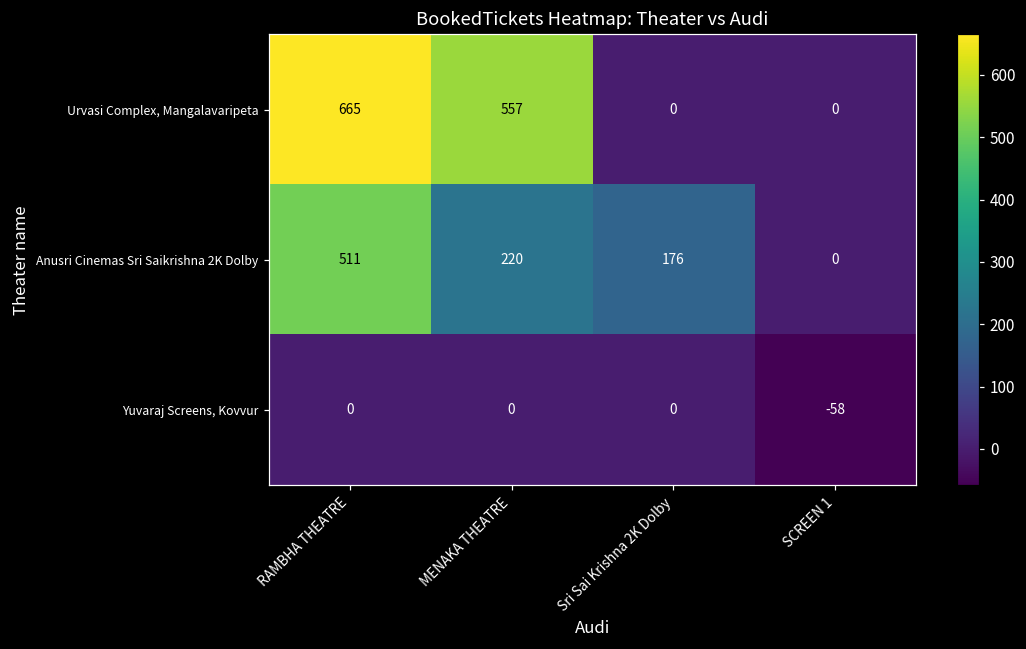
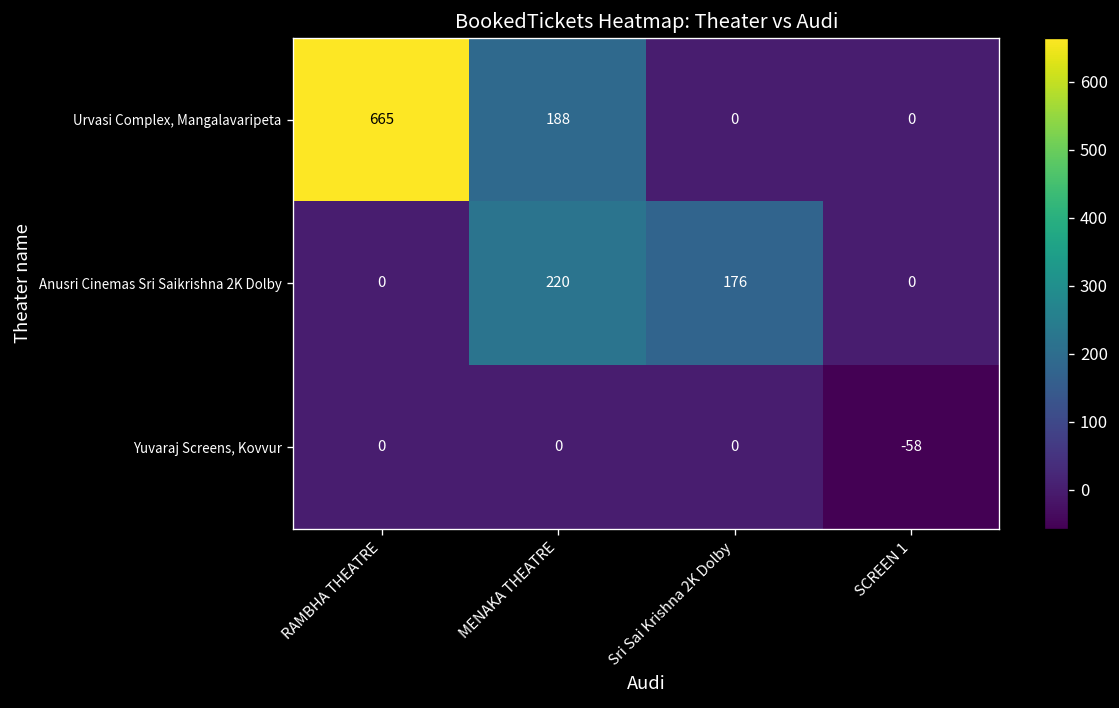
  {
    "Urvasi Complex, Mangalavaripeta": {
      "RAMBHA THEATRE": 665,
-     "MENAKA THEATRE": 557,
+     "MENAKA THEATRE": 188,
      "Sri Sai Krishna 2K Dolby": 0,
      "SCREEN 1": 0
    },
    "Anusri Cinemas Sri Saikrishna 2K Dolby": {
-     "RAMBHA THEATRE": 511,
+     "RAMBHA THEATRE": 0,
      "MENAKA THEATRE": 220,
      "Sri Sai Krishna 2K Dolby": 176,
      "SCREEN 1": 0
    },
    "Yuvaraj Screens, Kovvur": {
      "RAMBHA THEATRE": 0,
      "MENAKA THEATRE": 0,
      "Sri Sai Krishna 2K Dolby": 0,
      "SCREEN 1": -58
    }
  }
